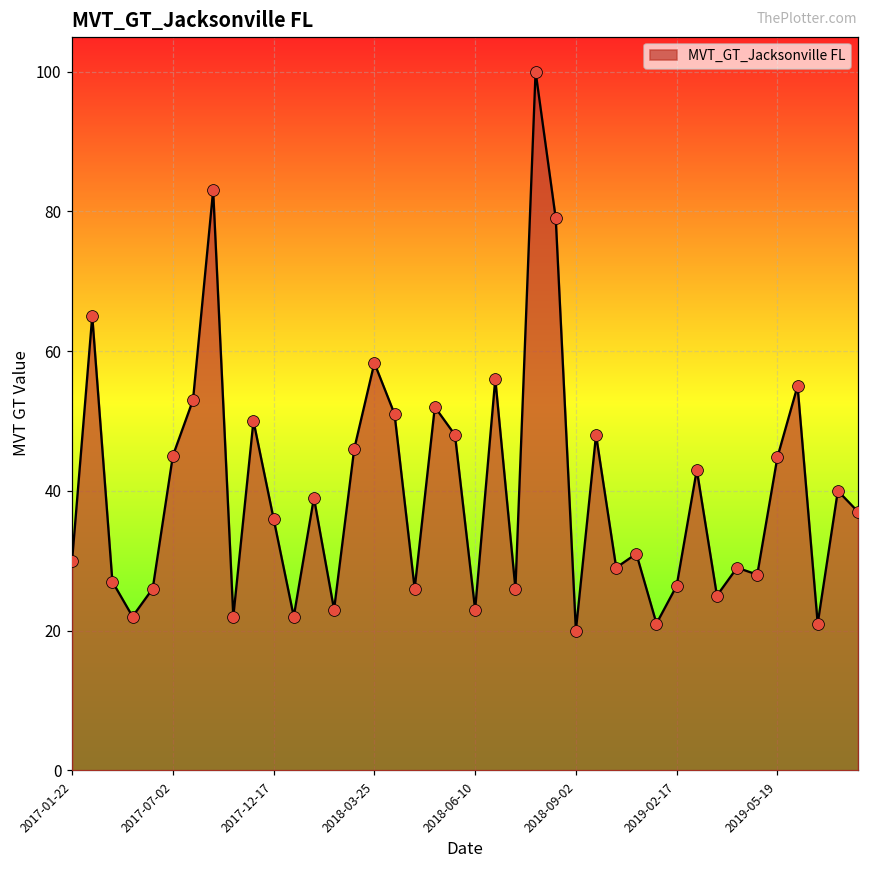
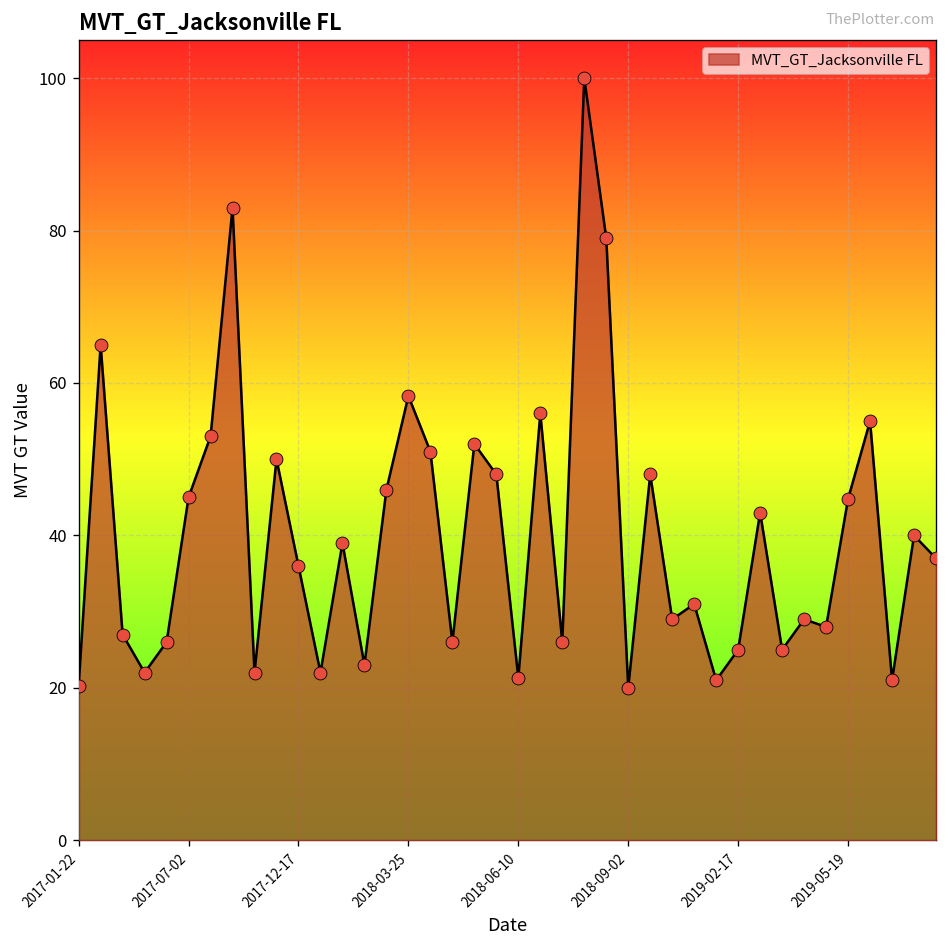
  {
-   "2017-01-22": 30,
+   "2017-01-22": 20,
    "2017-07-02": 45,
    "2017-12-17": 36,
    "2018-03-25": 58,
-   "2018-06-10": 23,
+   "2018-06-10": 21,
    "2018-09-02": 20,
-   "2019-02-17": 26,
+   "2019-02-17": 25,
    "2019-05-19": 45
  }
